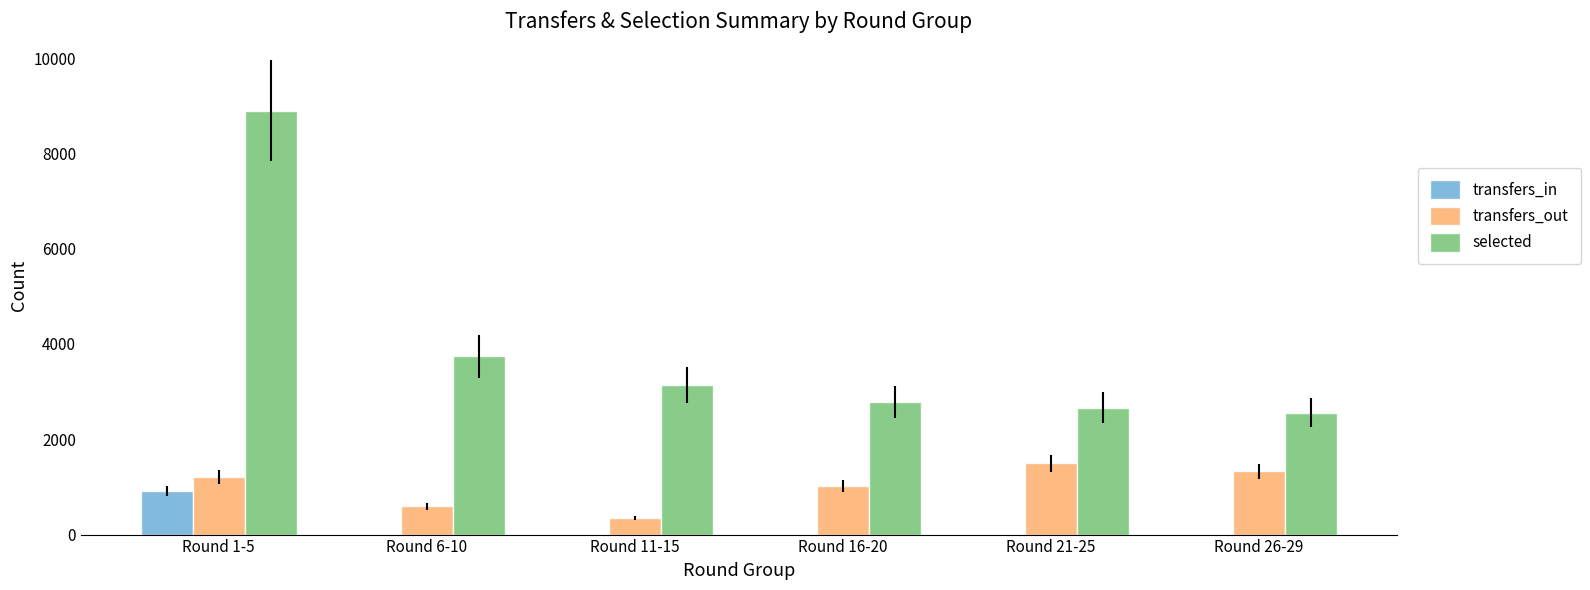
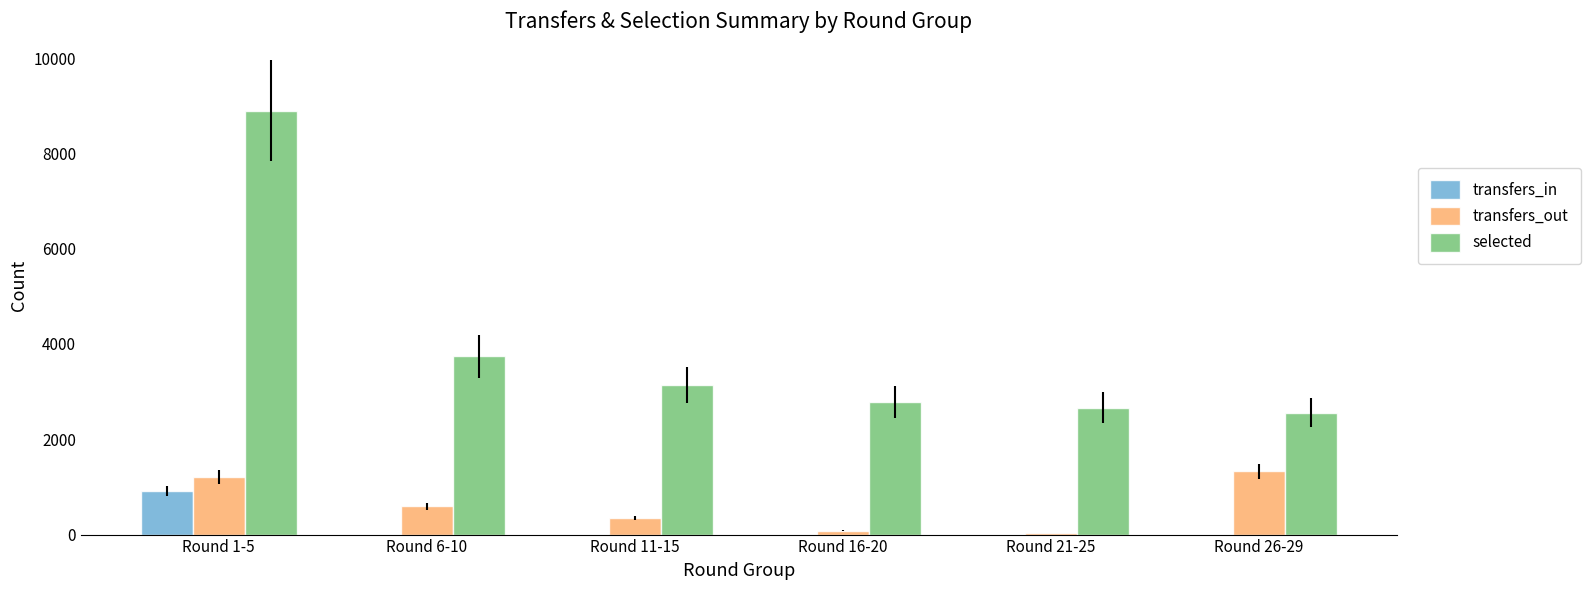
  {
    "transfers_in": {
      "Round 1-5": 900,
      "Round 6-10": 0,
      "Round 11-15": 0,
      "Round 16-20": 0,
      "Round 21-25": 0,
      "Round 26-29": 0
    },
    "transfers_out": {
      "Round 1-5": 1200,
      "Round 6-10": 600,
      "Round 11-15": 300,
-     "Round 16-20": 1000,
-     "Round 21-25": 1500,
+     "Round 16-20": 100,
+     "Round 21-25": 0,
      "Round 26-29": 1300
    },
    "selected": {
      "Round 1-5": 8900,
      "Round 6-10": 3700,
      "Round 11-15": 3100,
      "Round 16-20": 2800,
      "Round 21-25": 2700,
      "Round 26-29": 2600
    }
  }
